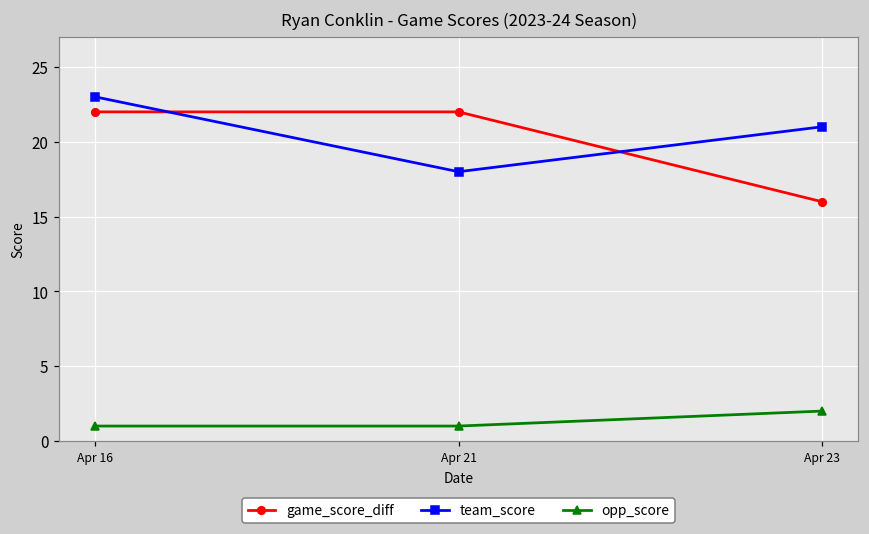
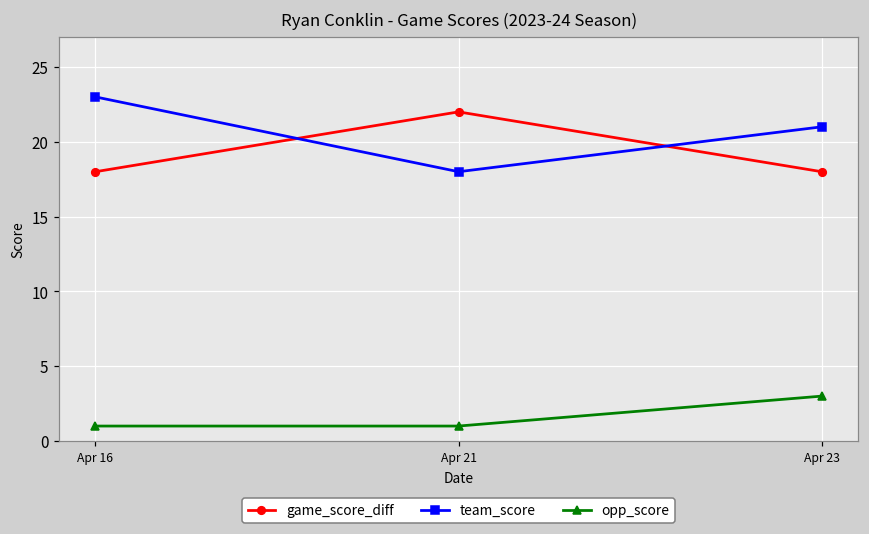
  {
    "game_score_diff": {
-     "Apr 16": 22,
+     "Apr 16": 18,
      "Apr 21": 22,
-     "Apr 23": 16
+     "Apr 23": 18
    },
    "team_score": {
      "Apr 16": 23,
      "Apr 21": 18,
      "Apr 23": 21
    },
    "opp_score": {
      "Apr 16": 1,
      "Apr 21": 1,
-     "Apr 23": 2
+     "Apr 23": 3
    }
  }
